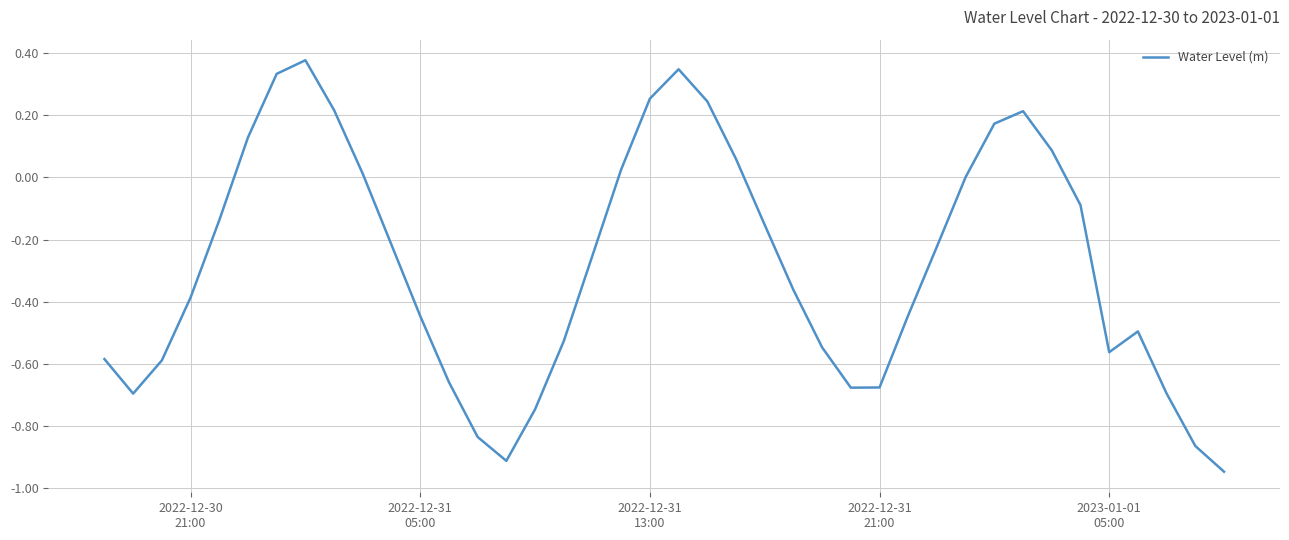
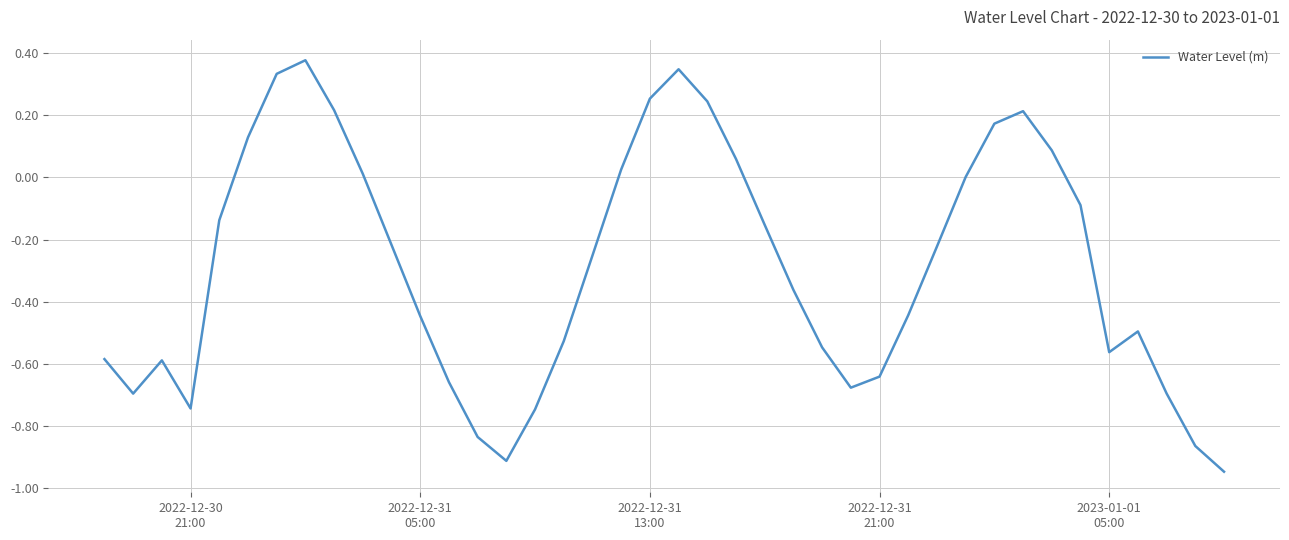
  {
-   "2022-12-30 21:00": -0.39,
+   "2022-12-30 21:00": -0.74,
    "2022-12-31 05:00": -0.45,
    "2022-12-31 13:00": 0.25,
-   "2022-12-31 21:00": -0.68,
+   "2022-12-31 21:00": -0.64,
    "2023-01-01 05:00": -0.56
  }
